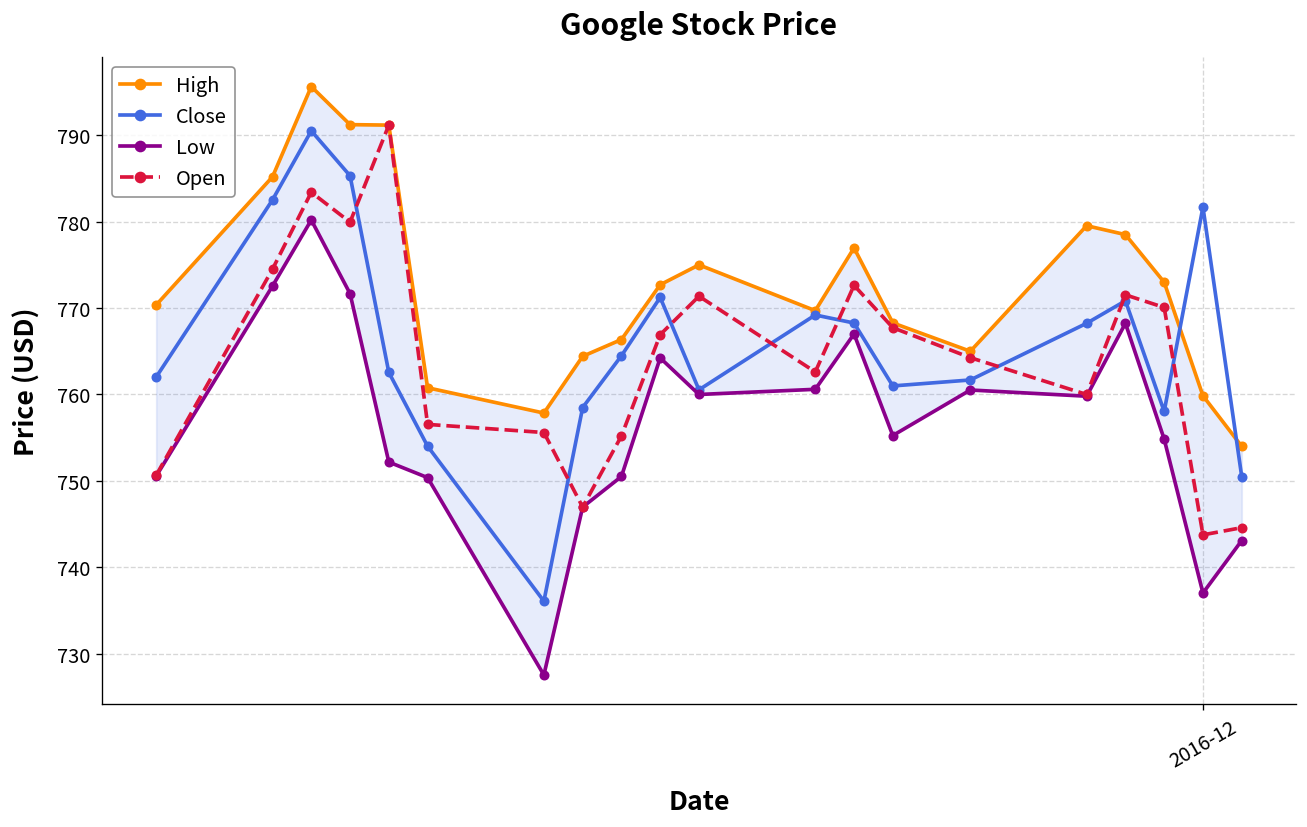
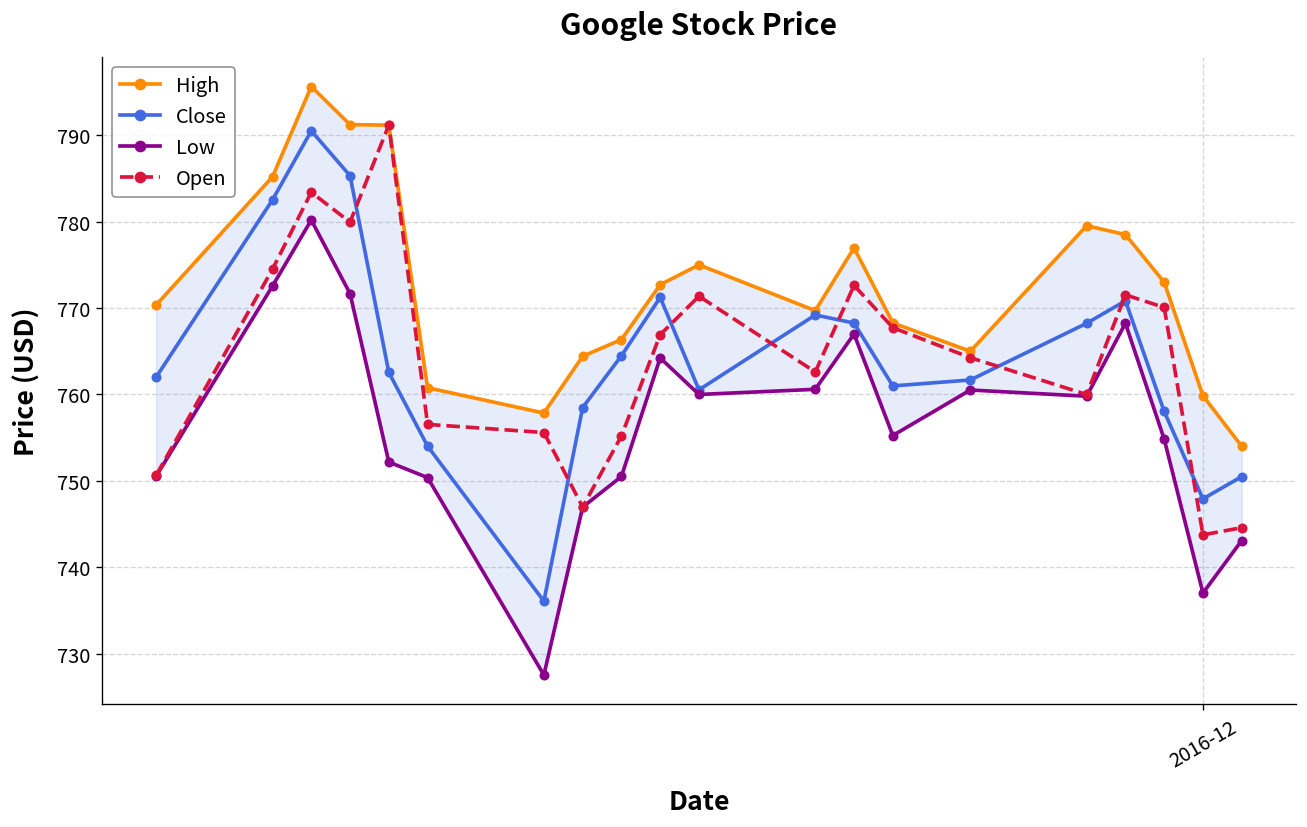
  {
    "High": {
      "2016-12": 760
    },
    "Close": {
-     "2016-12": 782
+     "2016-12": 748
    },
    "Low": {
      "2016-12": 737
    },
    "Open": {
      "2016-12": 744
    }
  }
